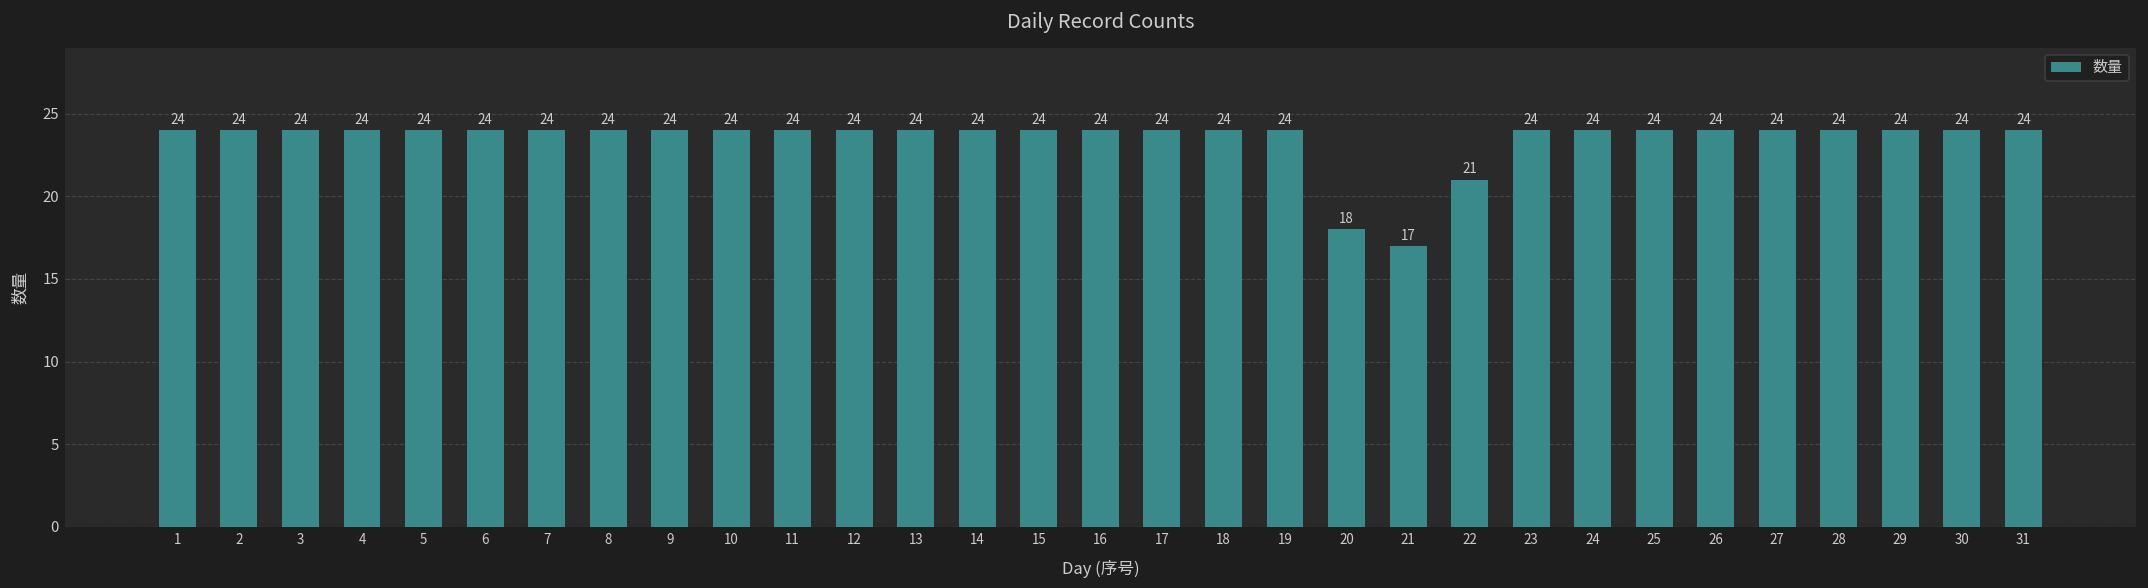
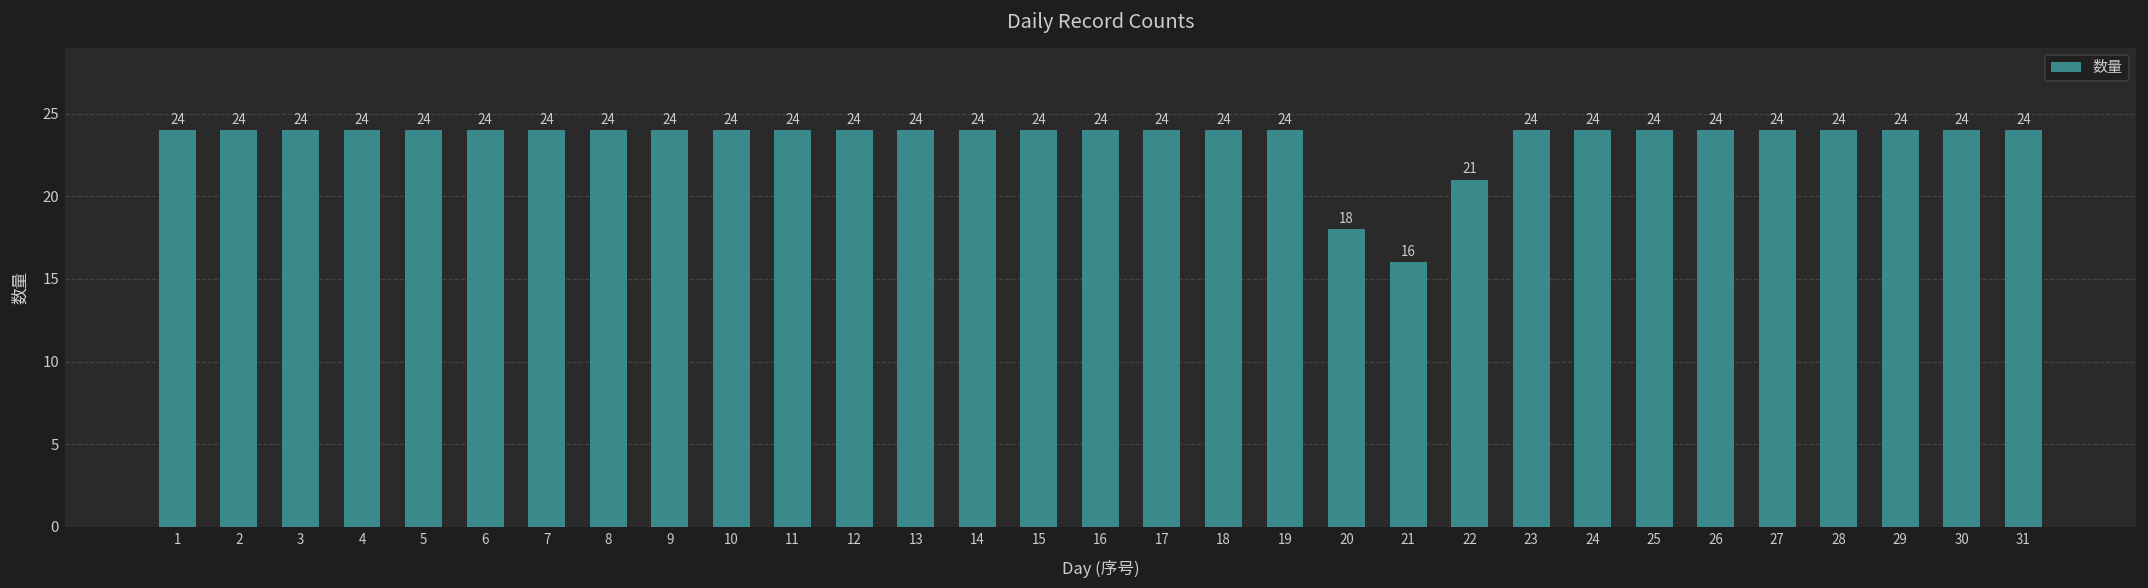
  {
    "1": 24,
    "2": 24,
    "3": 24,
    "4": 24,
    "5": 24,
    "6": 24,
    "7": 24,
    "8": 24,
    "9": 24,
    "10": 24,
    "11": 24,
    "12": 24,
    "13": 24,
    "14": 24,
    "15": 24,
    "16": 24,
    "17": 24,
    "18": 24,
    "19": 24,
    "20": 18,
-   "21": 17,
+   "21": 16,
    "22": 21,
    "23": 24,
    "24": 24,
    "25": 24,
    "26": 24,
    "27": 24,
    "28": 24,
    "29": 24,
    "30": 24,
    "31": 24
  }
